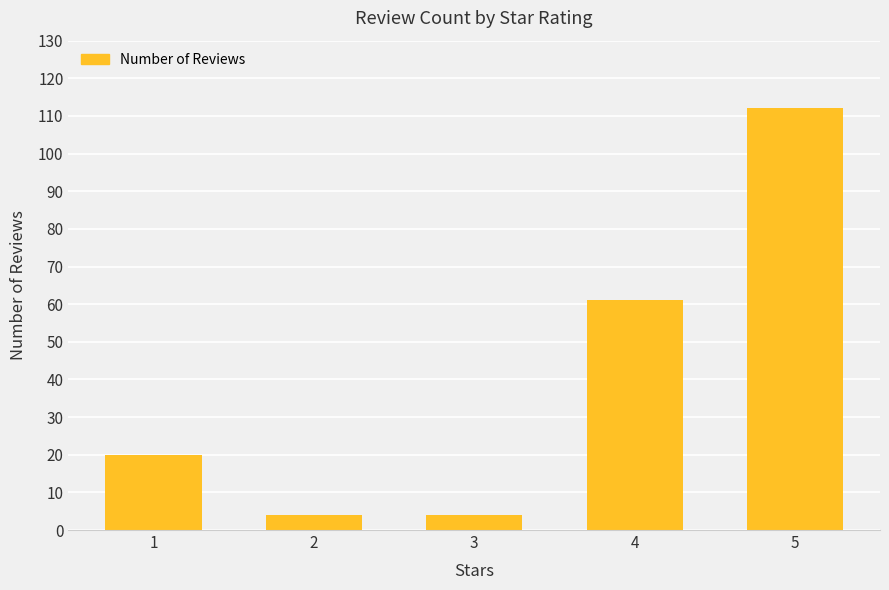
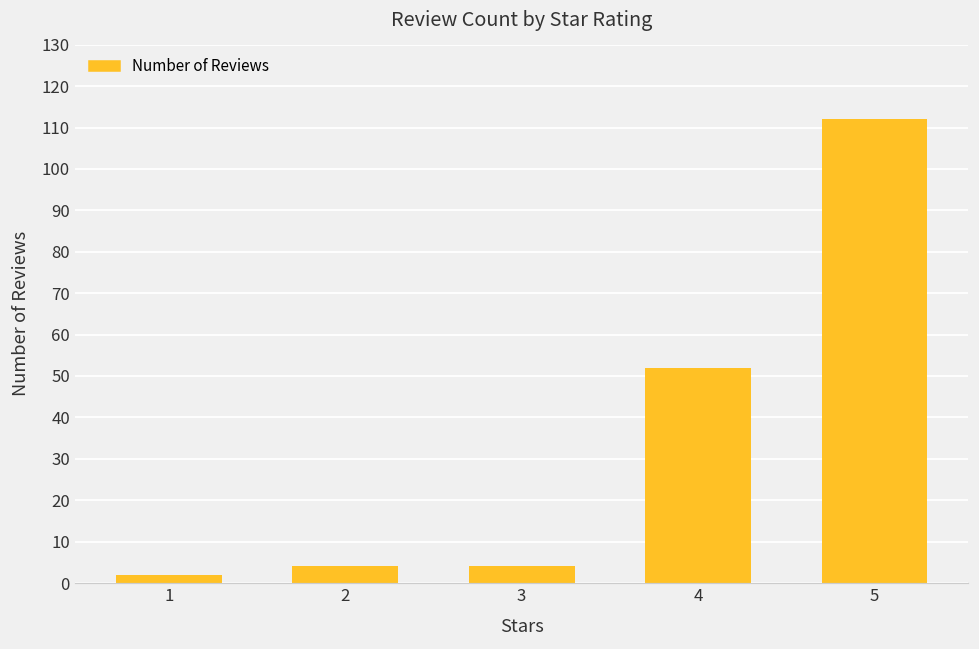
  {
-   "1": 20,
+   "1": 2,
    "2": 4,
    "3": 4,
-   "4": 61,
+   "4": 52,
    "5": 112
  }
